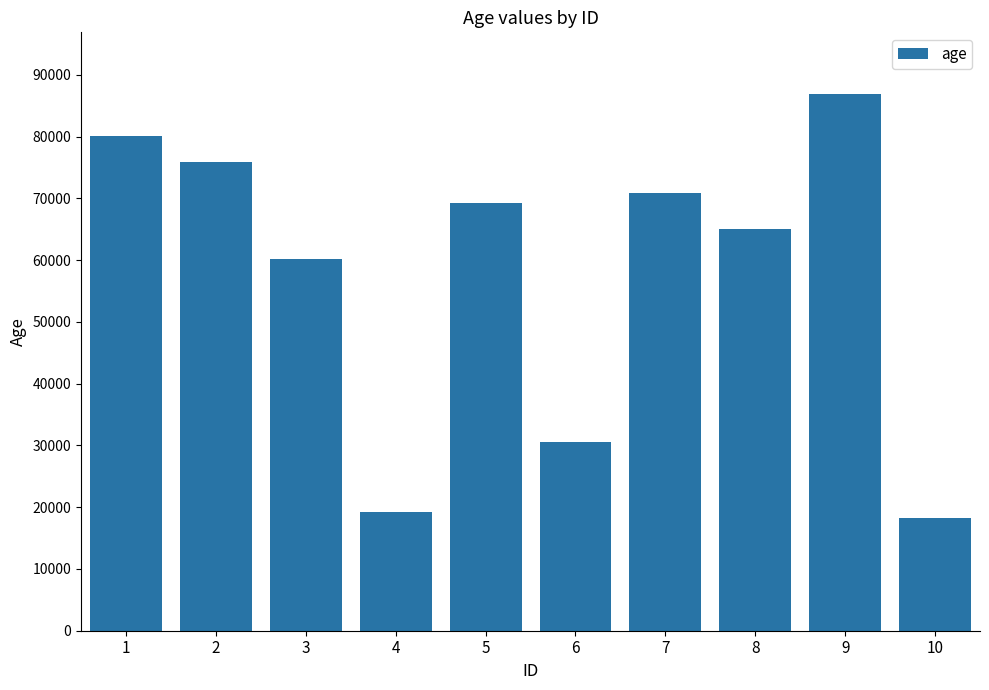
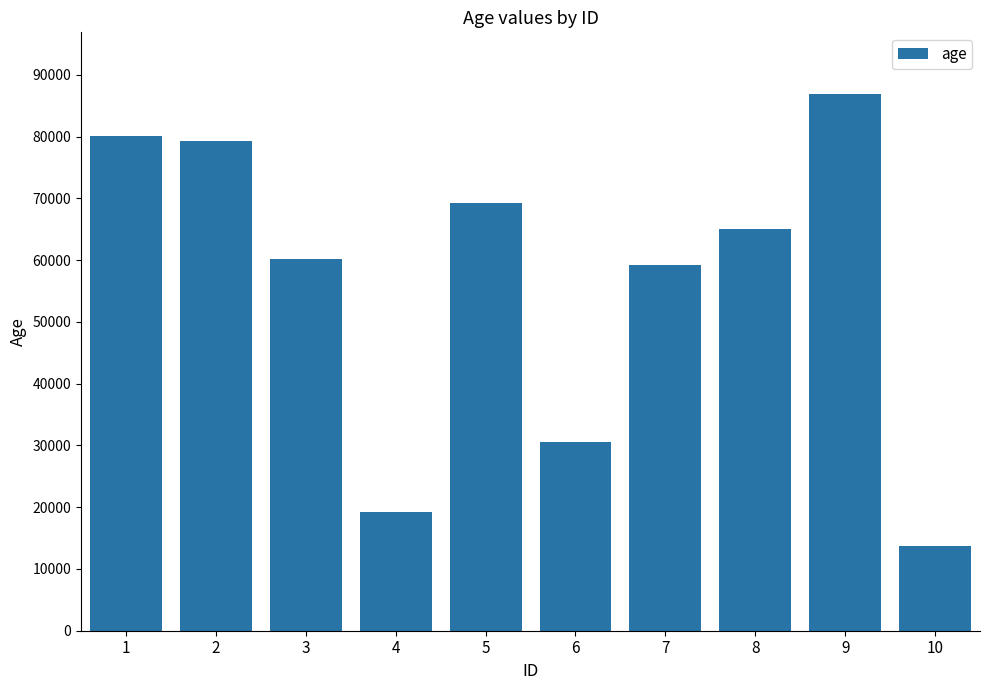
  {
    "1": 80000,
-   "2": 76000,
+   "2": 79000,
    "3": 60000,
    "4": 19000,
    "5": 69000,
    "6": 31000,
-   "7": 71000,
+   "7": 59000,
    "8": 65000,
    "9": 87000,
-   "10": 18000
+   "10": 14000
  }
